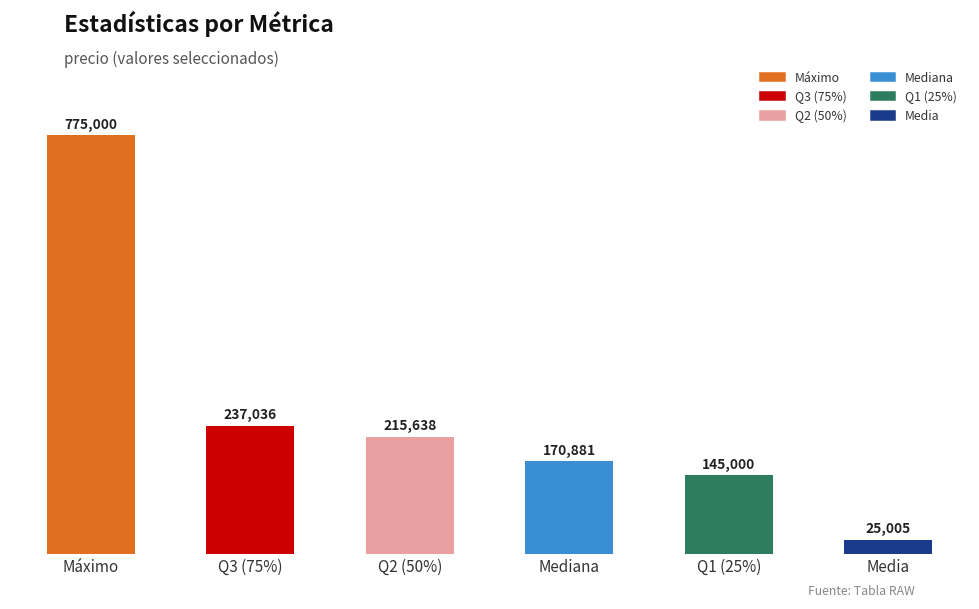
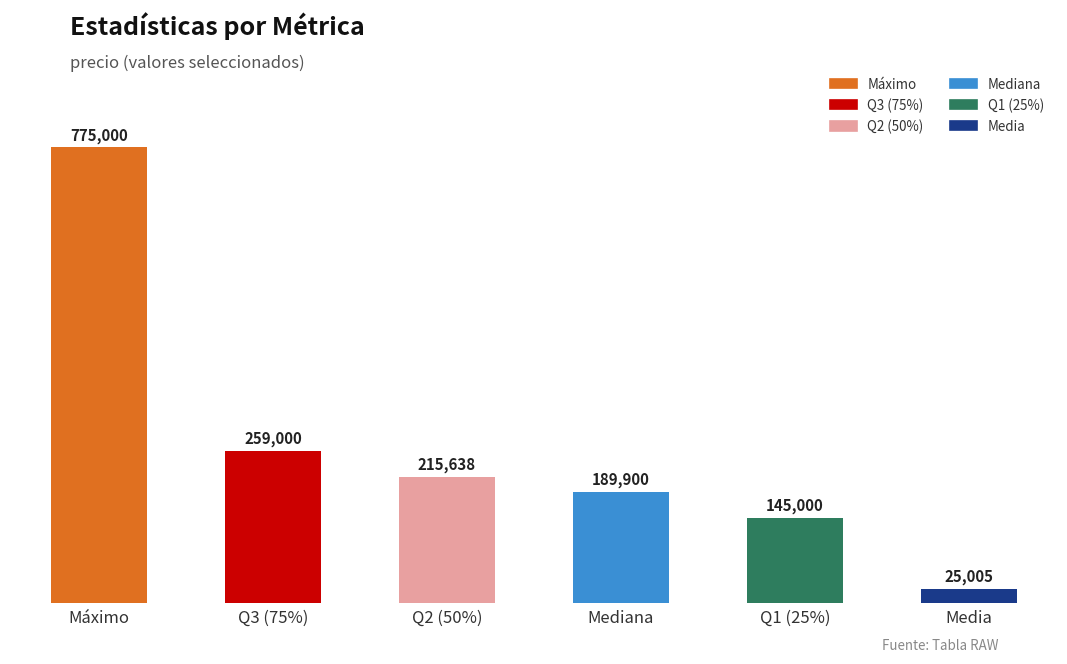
  {
    "Máximo": "775,000",
-   "Q3 (75%)": "237,036",
+   "Q3 (75%)": "259,000",
    "Q2 (50%)": "215,638",
-   "Mediana": "170,881",
+   "Mediana": "189,900",
    "Q1 (25%)": "145,000",
    "Media": "25,005"
  }
